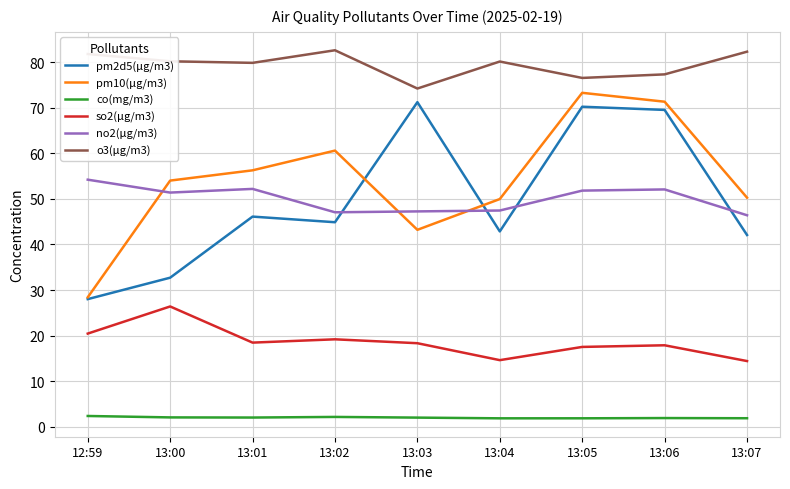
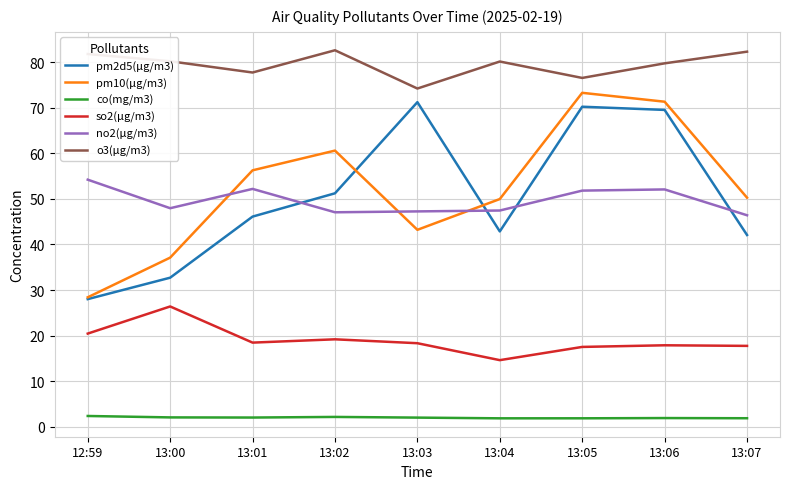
  {
    "pm2d5(μg/m3)": {
      "13:00": 33,
      "13:01": 46,
-     "13:02": 45,
+     "13:02": 51,
      "13:03": 71,
      "13:04": 43,
      "13:05": 70,
      "13:06": 70,
      "13:07": 42
    },
    "pm10(μg/m3)": {
-     "13:00": 54,
+     "13:00": 37,
      "13:01": 56,
      "13:02": 61,
      "13:03": 43,
      "13:04": 50,
      "13:05": 73,
      "13:06": 71,
      "13:07": 50
    },
    "co(mg/m3)": {
      "12:59": 2,
      "13:00": 2,
      "13:01": 2,
      "13:02": 2,
      "13:03": 2,
      "13:04": 2,
      "13:05": 2,
      "13:06": 2,
      "13:07": 2
    },
    "so2(μg/m3)": {
      "12:59": 20,
      "13:00": 26,
      "13:01": 18,
      "13:02": 19,
      "13:03": 18,
      "13:04": 15,
      "13:05": 18,
      "13:06": 18,
-     "13:07": 14
+     "13:07": 18
    },
    "no2(μg/m3)": {
      "12:59": 54,
-     "13:00": 51,
+     "13:00": 48,
      "13:01": 52,
      "13:02": 47,
      "13:03": 47,
      "13:04": 47,
      "13:05": 52,
      "13:06": 52,
      "13:07": 46
    },
    "o3(μg/m3)": {
-     "13:01": 80,
+     "13:01": 78,
      "13:02": 83,
      "13:03": 74,
      "13:04": 80,
      "13:05": 77,
-     "13:06": 77,
+     "13:06": 80,
      "13:07": 82
    }
  }
